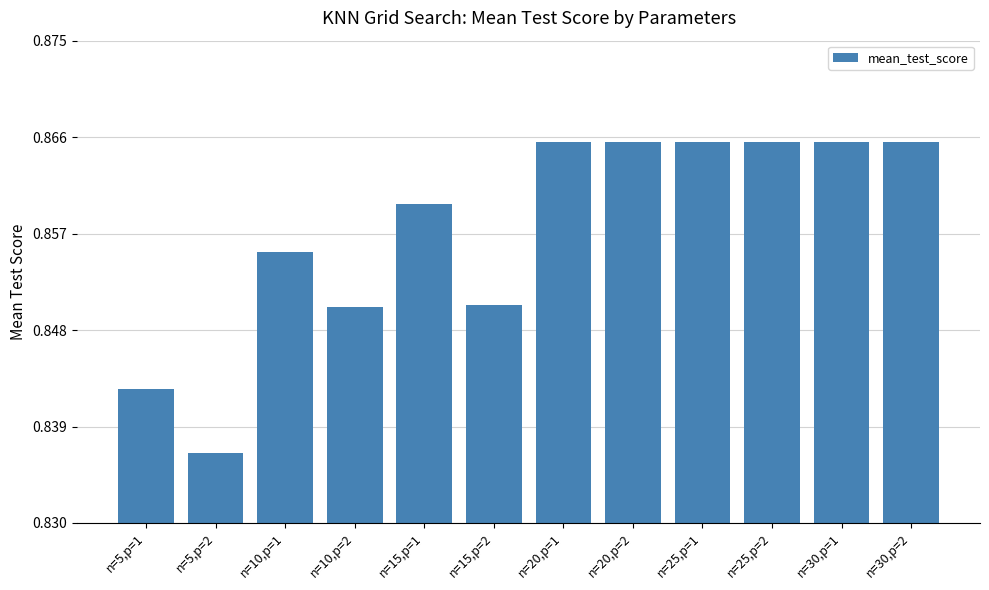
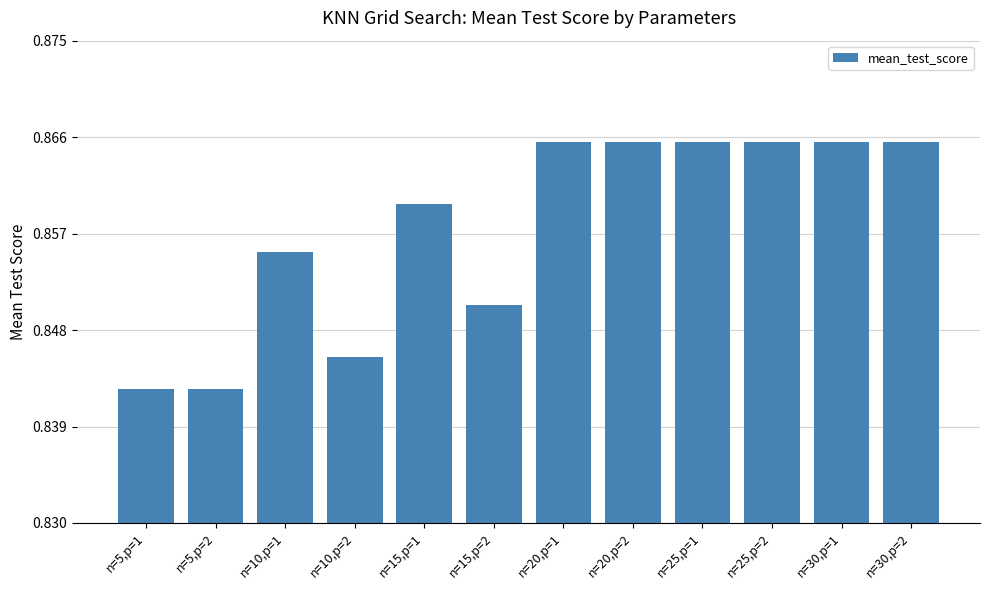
  {
    "n=5,p=1": 0.8425,
-   "n=5,p=2": 0.8365,
+   "n=5,p=2": 0.8425,
    "n=10,p=1": 0.8553,
-   "n=10,p=2": 0.8502,
+   "n=10,p=2": 0.8455,
    "n=15,p=1": 0.8597,
    "n=15,p=2": 0.8503,
    "n=20,p=1": 0.8655,
    "n=20,p=2": 0.8655,
    "n=25,p=1": 0.8655,
    "n=25,p=2": 0.8655,
    "n=30,p=1": 0.8655,
    "n=30,p=2": 0.8655
  }
